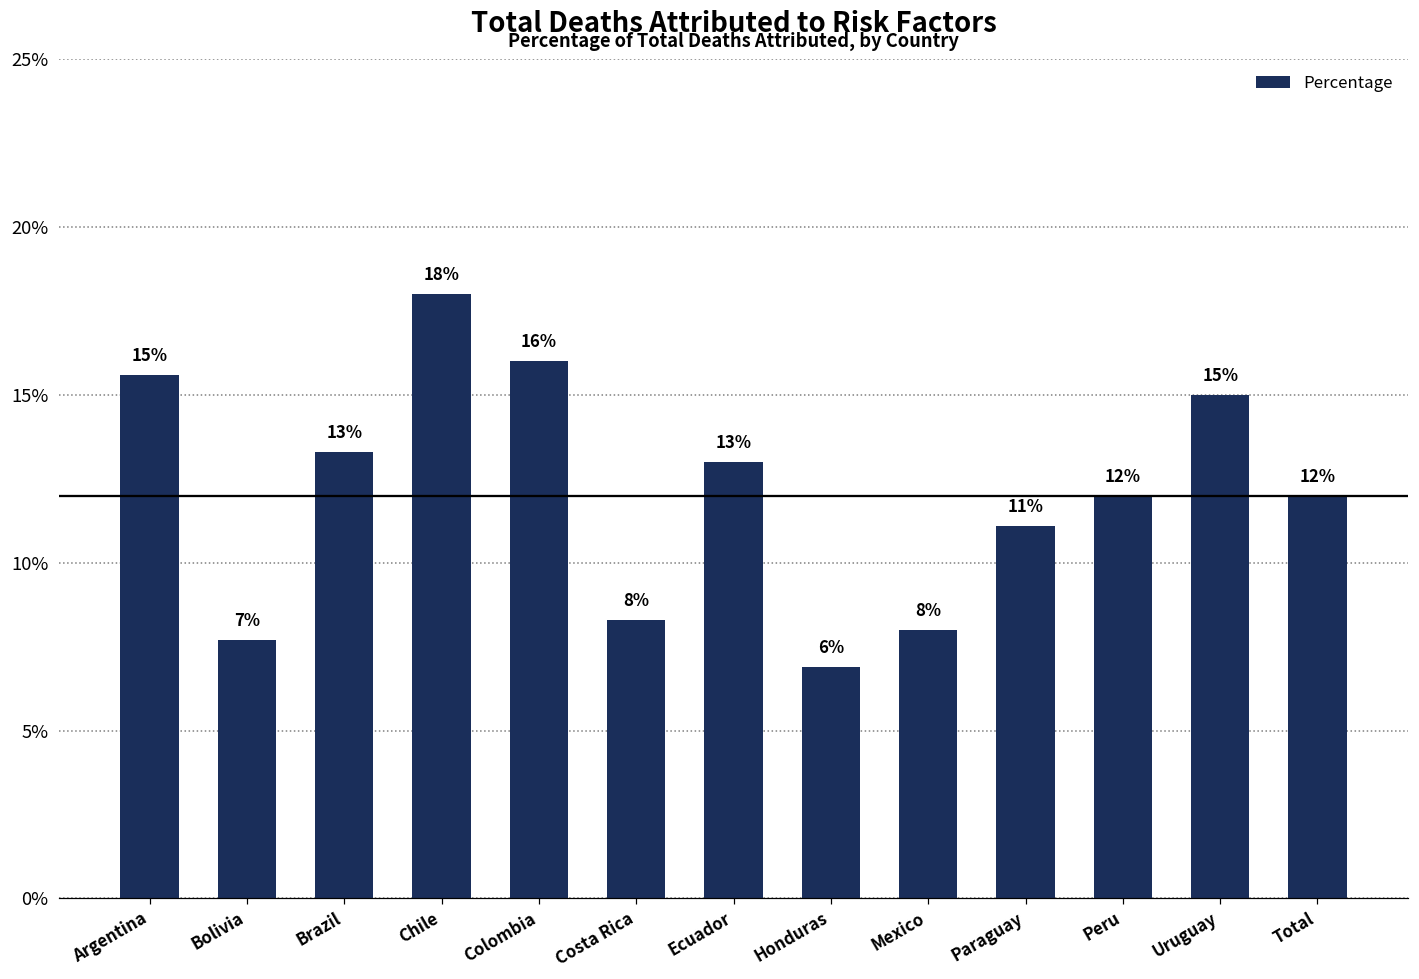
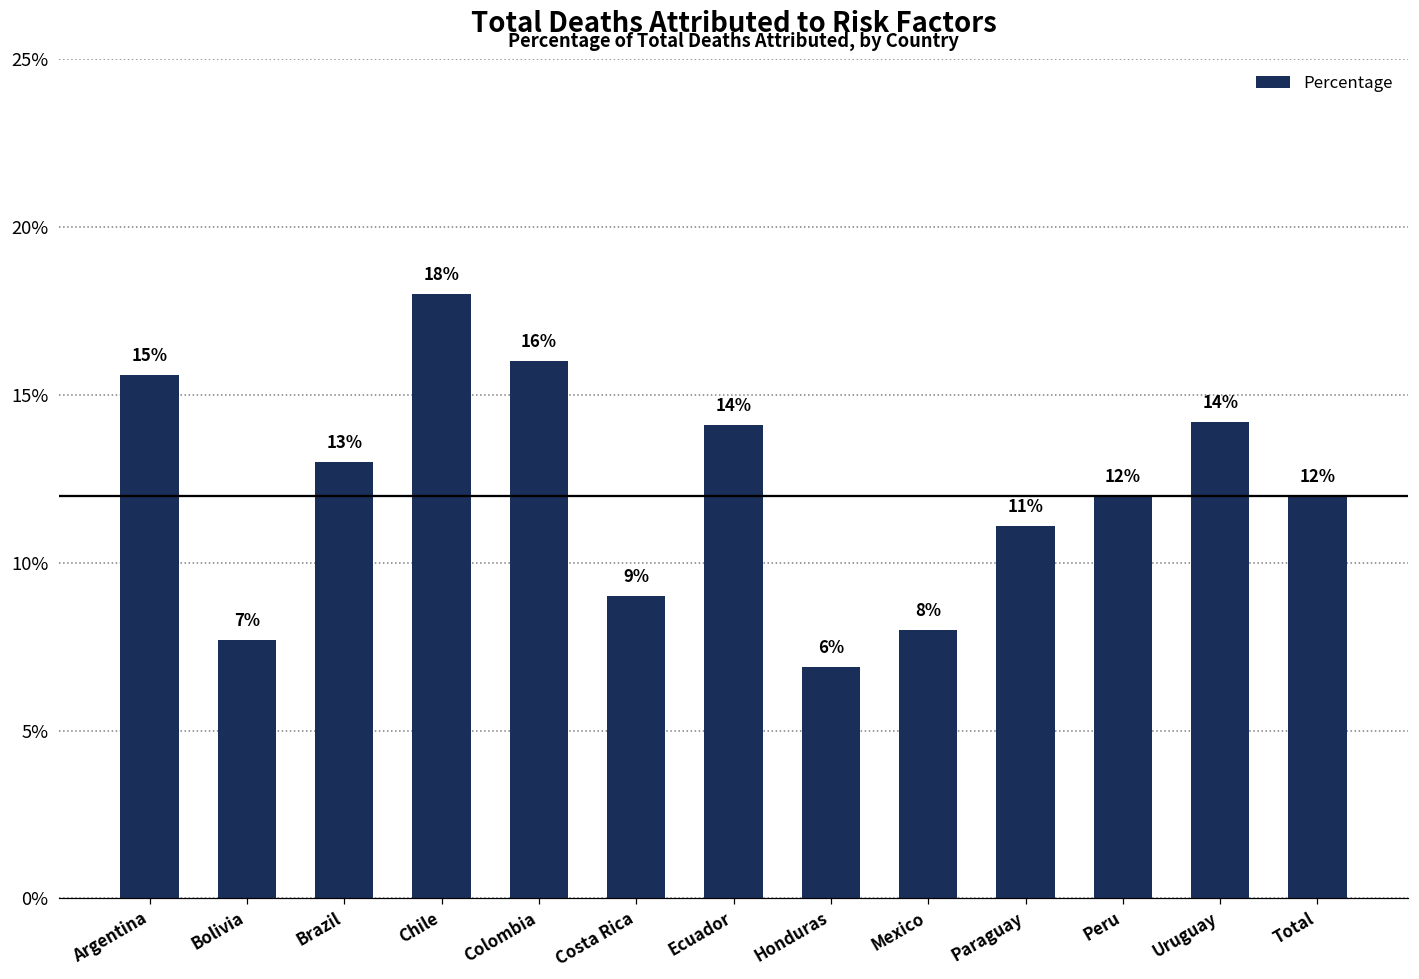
  {
-   "Brazil": "13.3%",
+   "Brazil": "13.0%",
    "Chile": "18%",
    "Colombia": "16%",
-   "Costa Rica": "8%",
-   "Ecuador": "13%",
+   "Costa Rica": "9%",
+   "Ecuador": "14%",
    "Mexico": "8%",
    "Paraguay": "11%",
    "Peru": "12%",
-   "Uruguay": "15%",
+   "Uruguay": "14%",
    "Total": "12%"
  }
